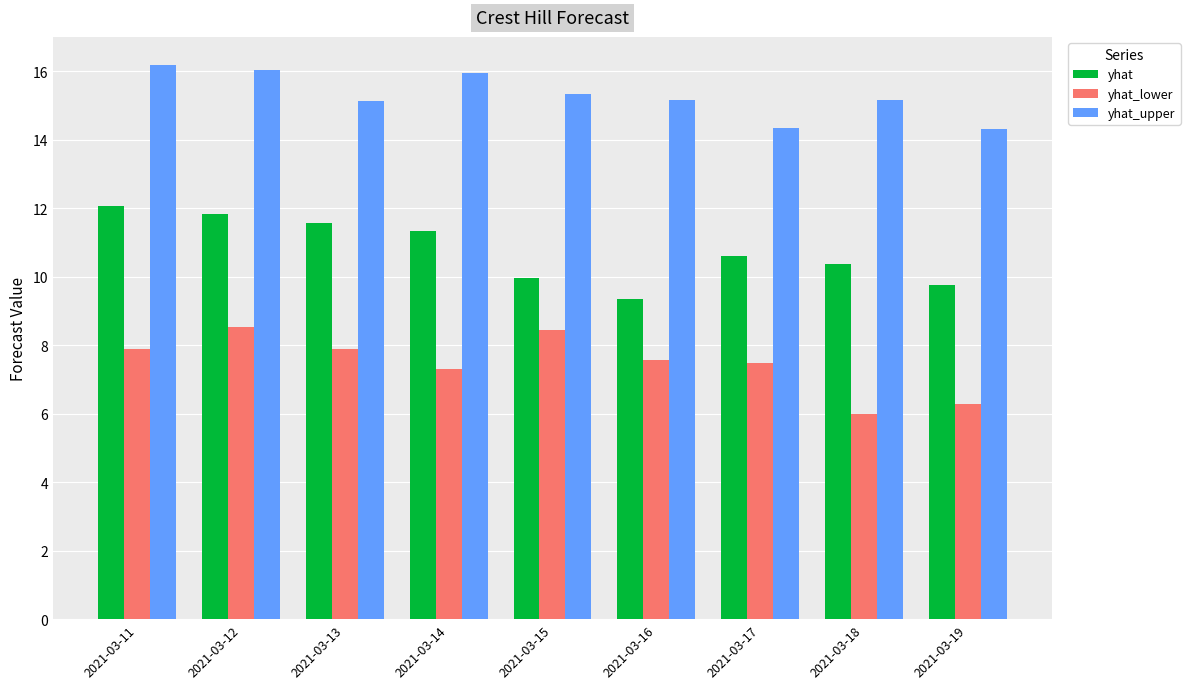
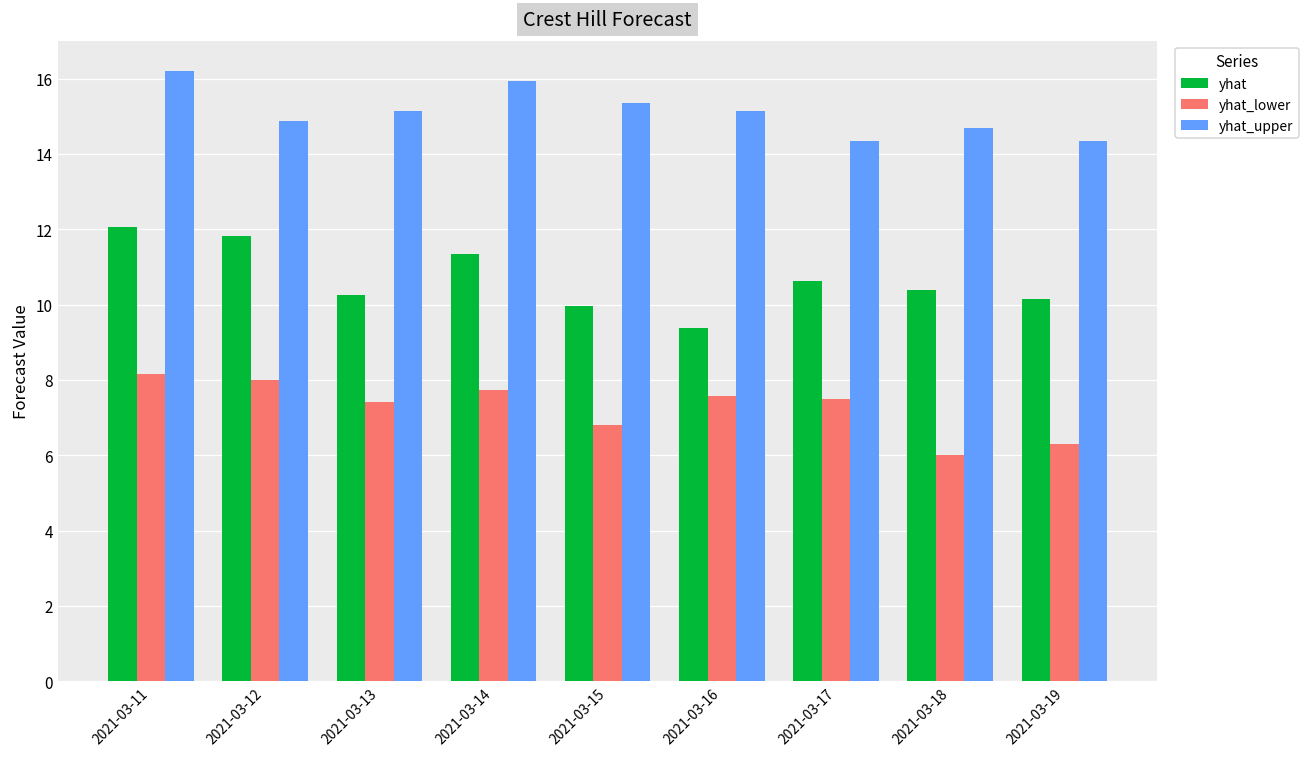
  {
    "yhat": {
      "2021-03-11": 12.1,
      "2021-03-12": 11.8,
-     "2021-03-13": 11.6,
+     "2021-03-13": 10.3,
      "2021-03-14": 11.3,
      "2021-03-15": 10.0,
      "2021-03-16": 9.4,
      "2021-03-17": 10.6,
      "2021-03-18": 10.4,
-     "2021-03-19": 9.8
+     "2021-03-19": 10.1
    },
    "yhat_lower": {
-     "2021-03-11": 7.9,
-     "2021-03-12": 8.5,
-     "2021-03-13": 7.9,
-     "2021-03-14": 7.3,
-     "2021-03-15": 8.5,
+     "2021-03-11": 8.2,
+     "2021-03-12": 8.0,
+     "2021-03-13": 7.4,
+     "2021-03-14": 7.7,
+     "2021-03-15": 6.8,
      "2021-03-16": 7.6,
      "2021-03-17": 7.5,
      "2021-03-18": 6.0,
      "2021-03-19": 6.3
    },
    "yhat_upper": {
      "2021-03-11": 16.2,
-     "2021-03-12": 16.0,
+     "2021-03-12": 14.9,
      "2021-03-13": 15.1,
      "2021-03-14": 15.9,
      "2021-03-15": 15.3,
      "2021-03-16": 15.1,
      "2021-03-17": 14.3,
-     "2021-03-18": 15.2,
+     "2021-03-18": 14.7,
      "2021-03-19": 14.3
    }
  }
